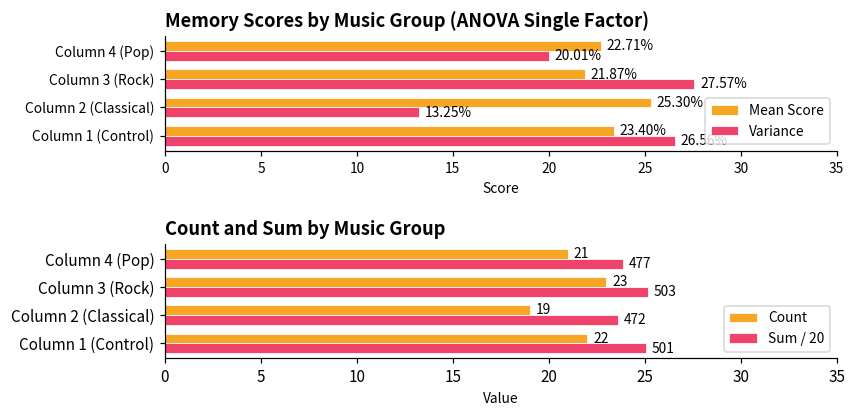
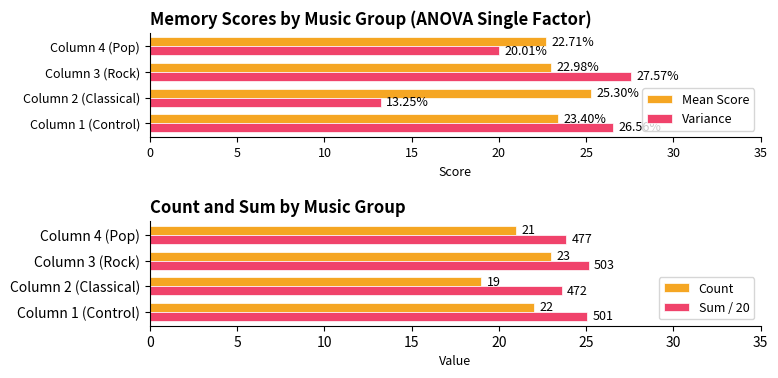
  {
    "Memory Scores by Music Group (ANOVA Single Factor)": {
      "Mean Score": {
        "Column 4 (Pop)": "22.71%",
-       "Column 3 (Rock)": "21.87%",
+       "Column 3 (Rock)": "22.98%",
        "Column 2 (Classical)": "25.30%",
        "Column 1 (Control)": "23.40%"
      },
      "Variance": {
        "Column 4 (Pop)": "20.01%",
        "Column 3 (Rock)": "27.57%",
        "Column 2 (Classical)": "13.25%"
      }
    },
    "Count and Sum by Music Group": {
      "Count": {
        "Column 4 (Pop)": "21",
        "Column 3 (Rock)": "23",
        "Column 2 (Classical)": "19",
        "Column 1 (Control)": "22"
      }
    }
  }
